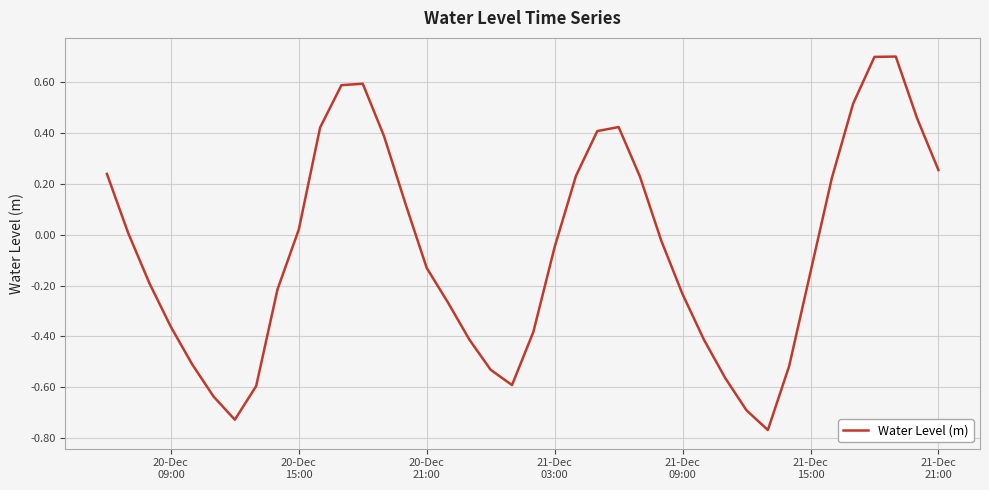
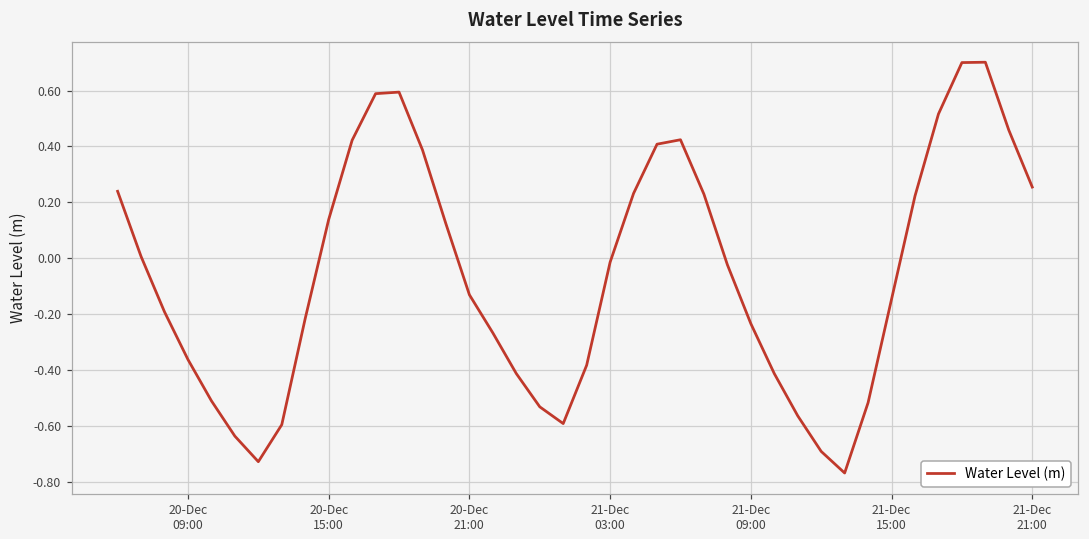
  {
    "20-Dec 09:00": -0.36,
-   "20-Dec 15:00": 0.02,
+   "20-Dec 15:00": 0.14,
    "20-Dec 21:00": -0.13,
-   "21-Dec 03:00": -0.05,
+   "21-Dec 03:00": -0.01,
    "21-Dec 09:00": -0.23,
    "21-Dec 15:00": -0.15,
    "21-Dec 21:00": 0.25
  }
